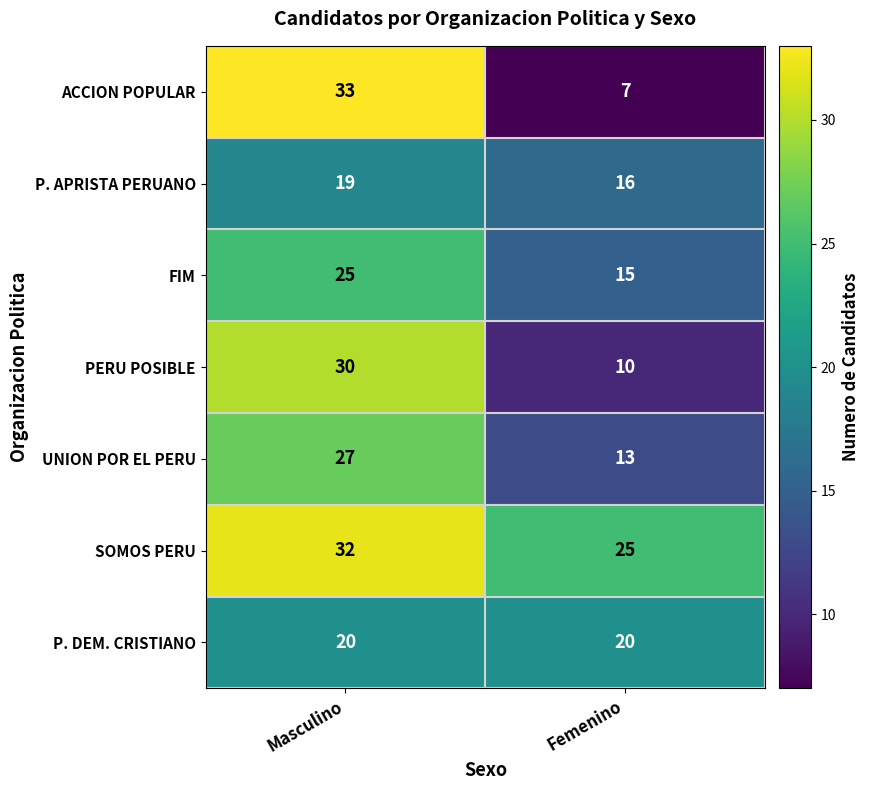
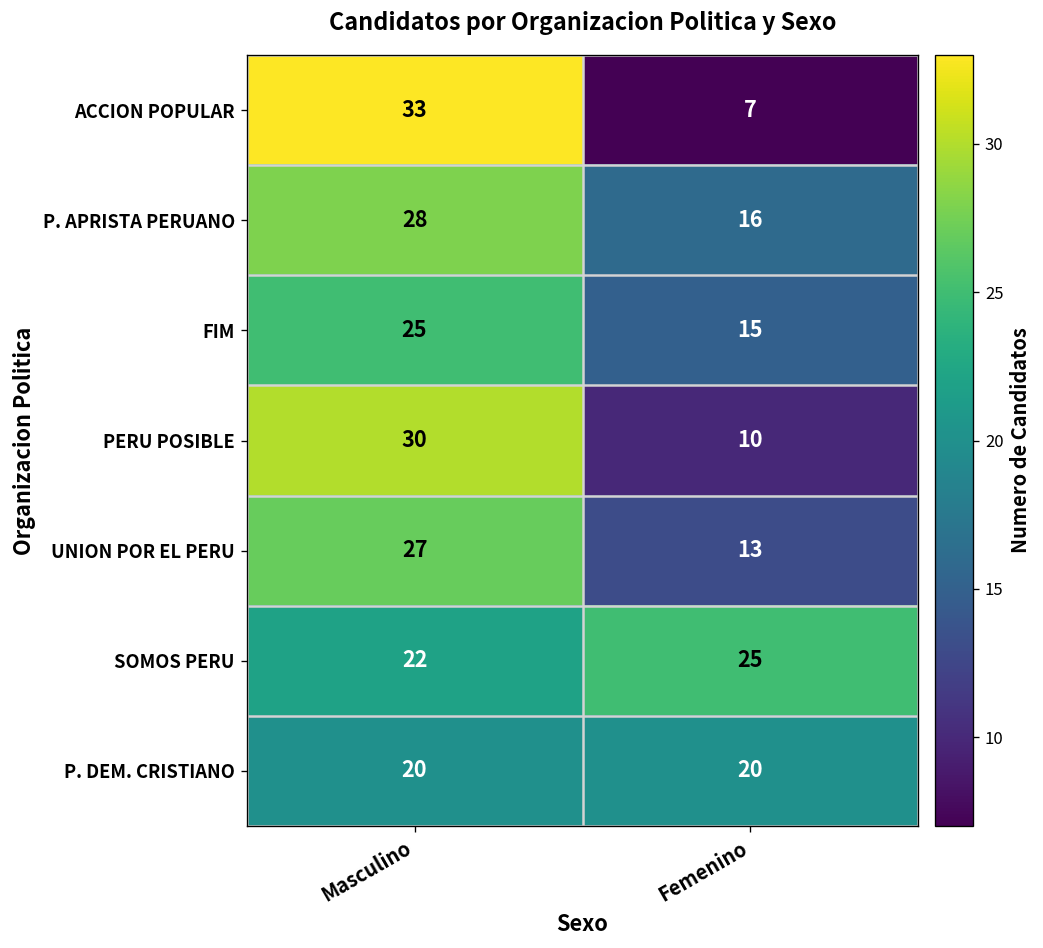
  {
    "ACCION POPULAR": {
      "Masculino": 33,
      "Femenino": 7
    },
    "P. APRISTA PERUANO": {
-     "Masculino": 19,
+     "Masculino": 28,
      "Femenino": 16
    },
    "FIM": {
      "Masculino": 25,
      "Femenino": 15
    },
    "PERU POSIBLE": {
      "Masculino": 30,
      "Femenino": 10
    },
    "UNION POR EL PERU": {
      "Masculino": 27,
      "Femenino": 13
    },
    "SOMOS PERU": {
-     "Masculino": 32,
+     "Masculino": 22,
      "Femenino": 25
    },
    "P. DEM. CRISTIANO": {
      "Masculino": 20,
      "Femenino": 20
    }
  }
